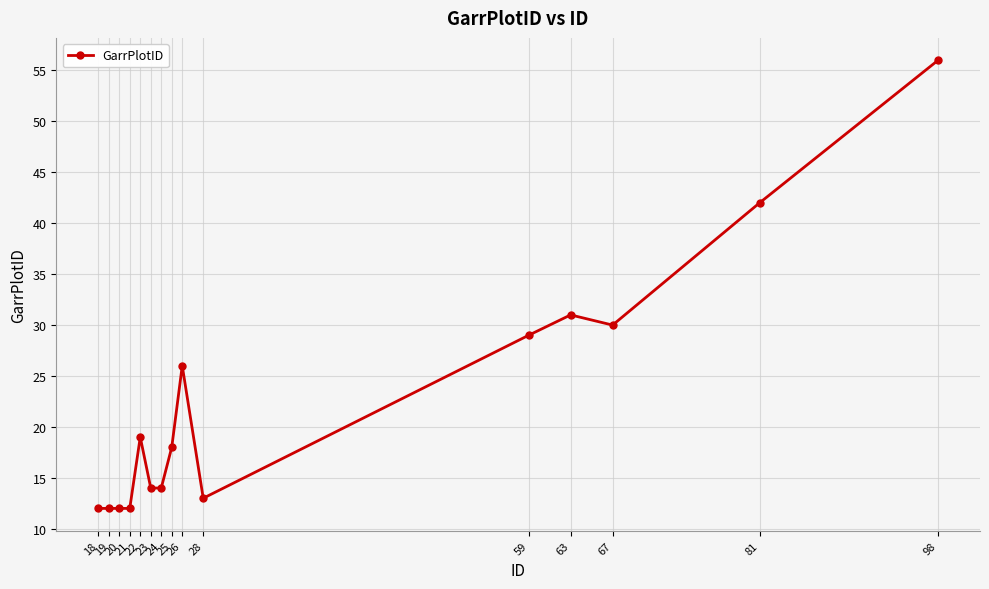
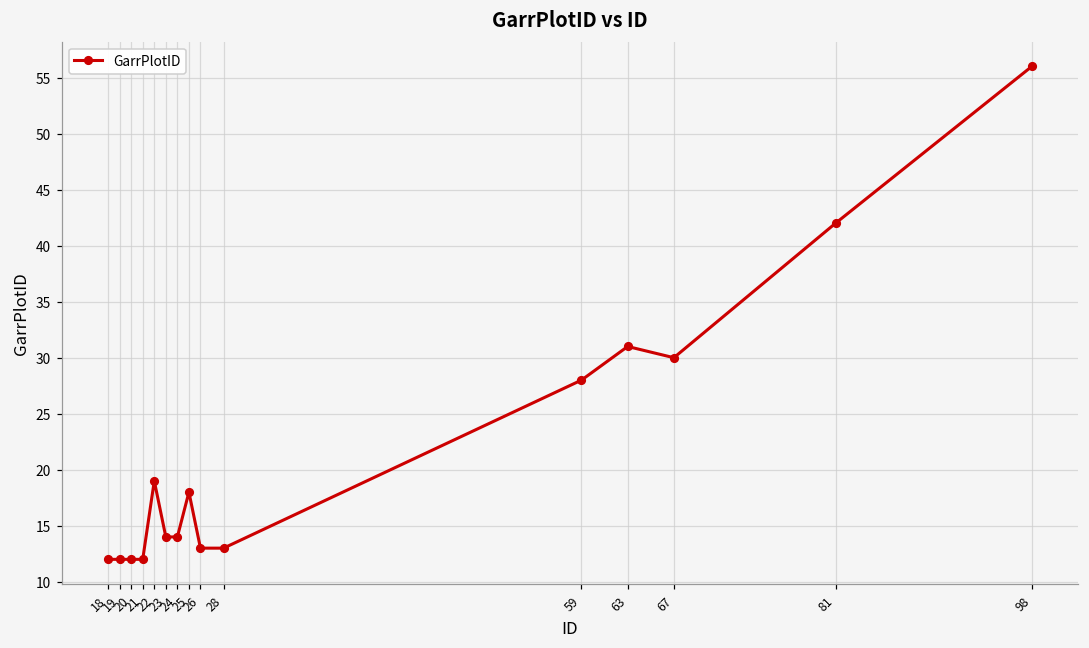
  {
    "18": 12,
    "19": 12,
    "20": 12,
    "21": 12,
    "22": 19,
    "23": 14,
    "24": 14,
    "25": 18,
-   "26": 26,
+   "26": 13,
    "28": 13,
-   "59": 29,
+   "59": 28,
    "63": 31,
    "67": 30,
    "81": 42,
    "98": 56
  }
